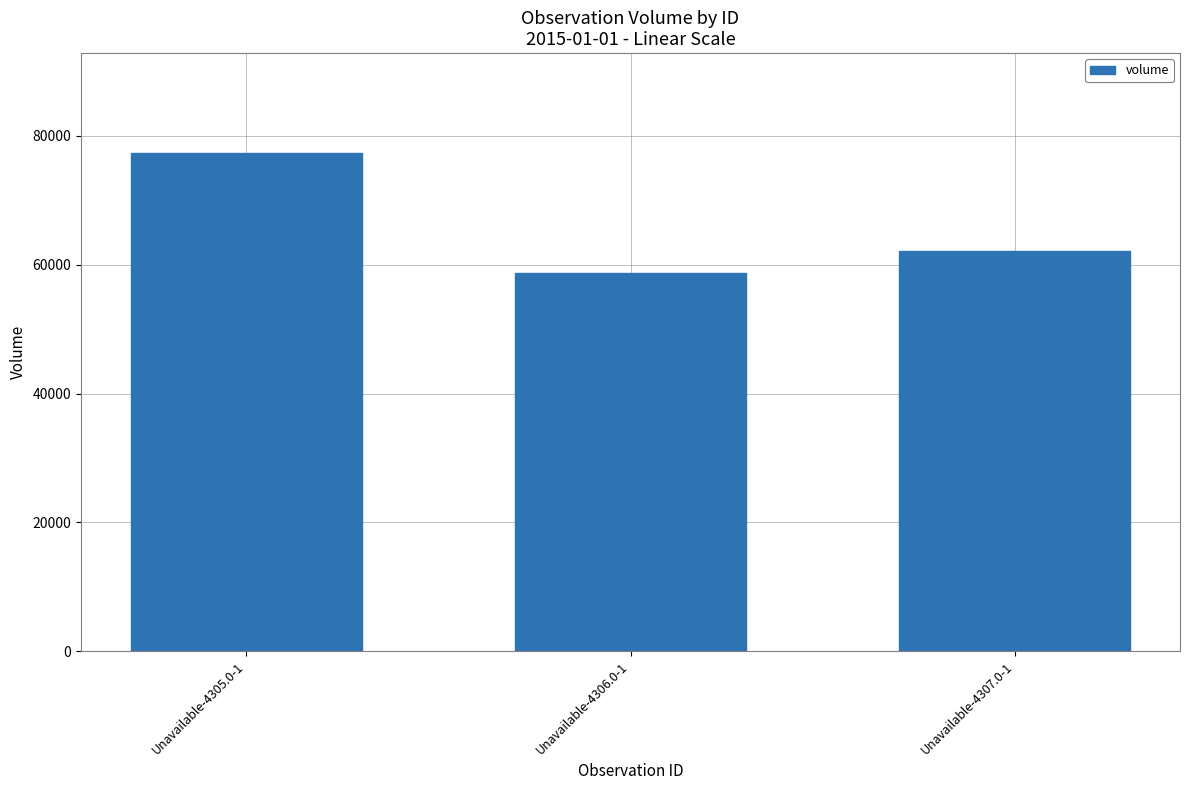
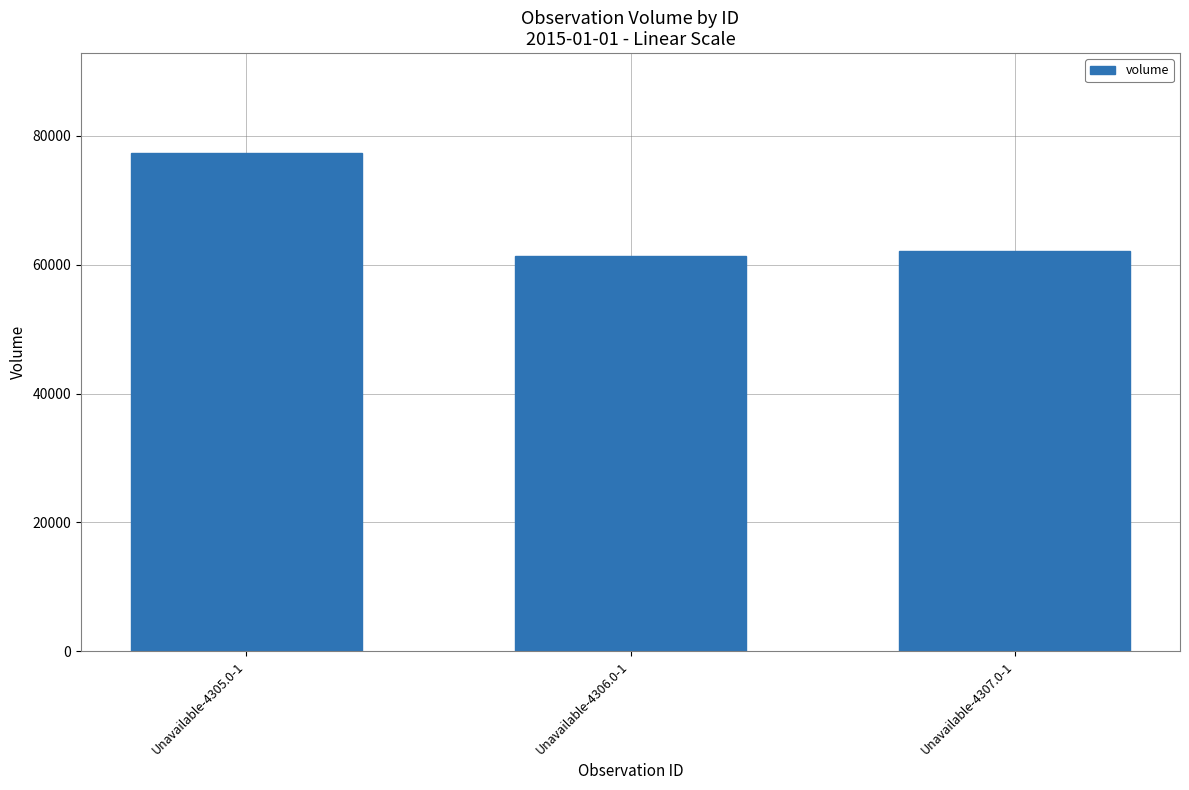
  {
    "Unavailable-4305.0-1": 77000,
-   "Unavailable-4306.0-1": 59000,
+   "Unavailable-4306.0-1": 61000,
    "Unavailable-4307.0-1": 62000
  }
